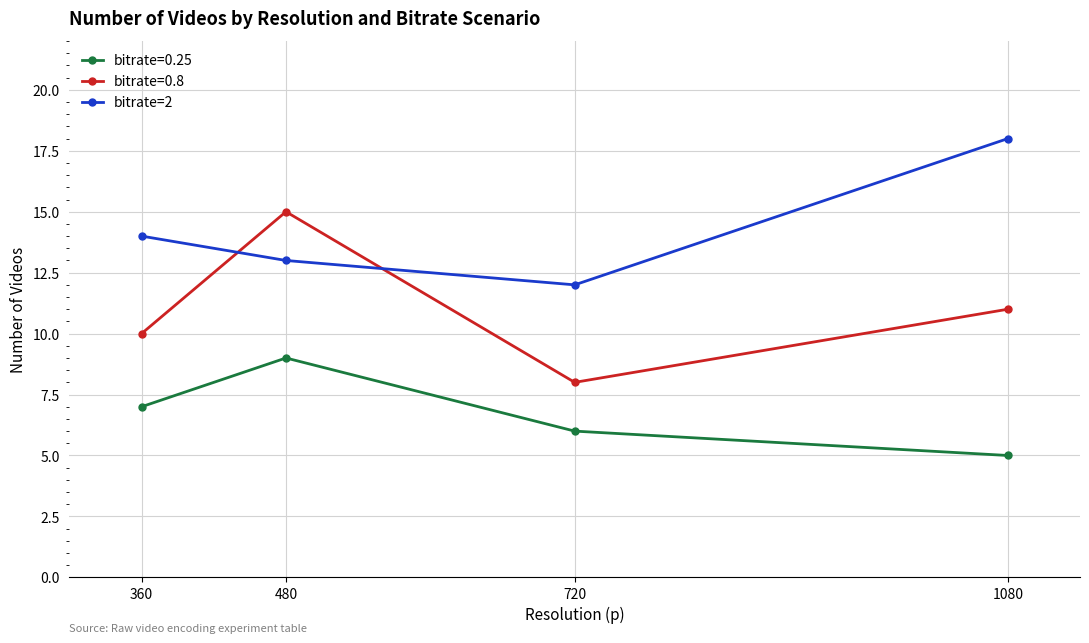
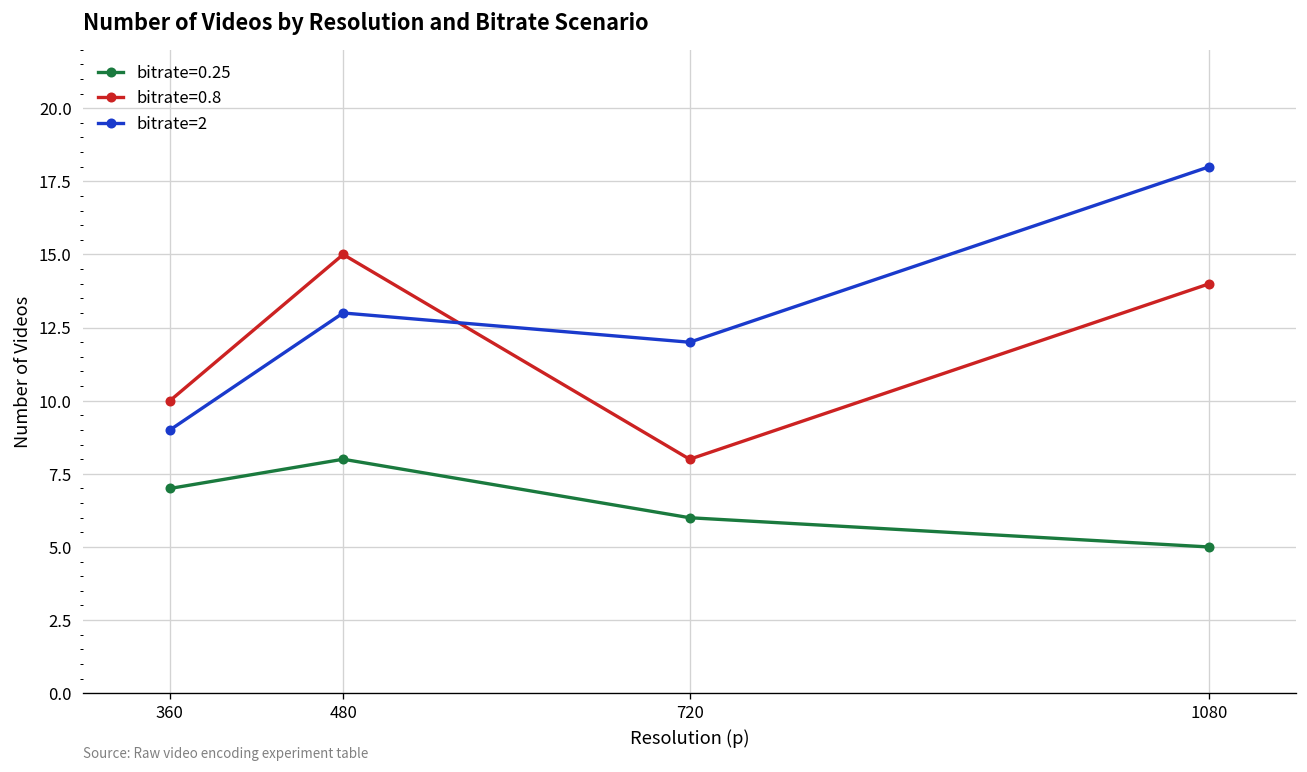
  {
    "bitrate=0.25": {
      "360": 7,
-     "480": 9,
+     "480": 8,
      "720": 6,
      "1080": 5
    },
    "bitrate=0.8": {
      "360": 10,
      "480": 15,
      "720": 8,
-     "1080": 11
+     "1080": 14
    },
    "bitrate=2": {
-     "360": 14,
+     "360": 9,
      "480": 13,
      "720": 12,
      "1080": 18
    }
  }
